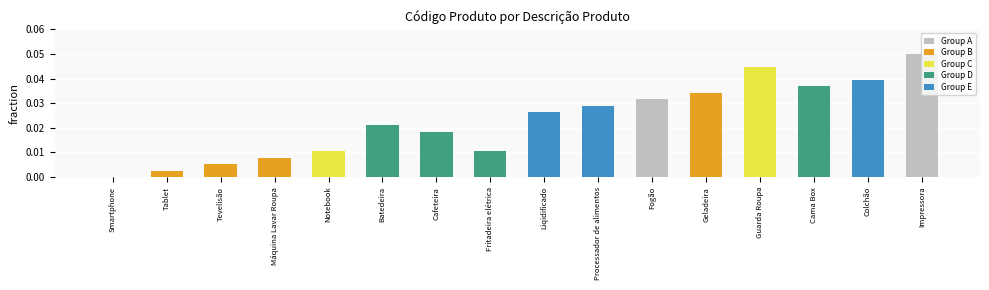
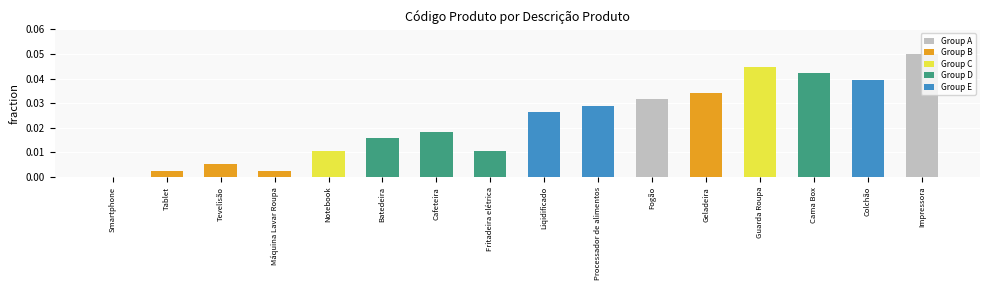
  {
    "Smartphone": 0.000,
    "Tablet": 0.003,
    "Tevelisão": 0.005,
-   "Máquina Lavar Roupa": 0.008,
+   "Máquina Lavar Roupa": 0.003,
    "Notebook": 0.011,
-   "Batedeira": 0.021,
+   "Batedeira": 0.016,
    "Cafeteira": 0.018,
    "Fritadeira elétrica": 0.011,
    "Liqidificado": 0.026,
    "Processador de alimentos": 0.029,
    "Fogão": 0.032,
    "Geladeira": 0.034,
    "Guarda Roupa": 0.045,
-   "Cama Box": 0.037,
+   "Cama Box": 0.042,
    "Colchão": 0.039
  }
